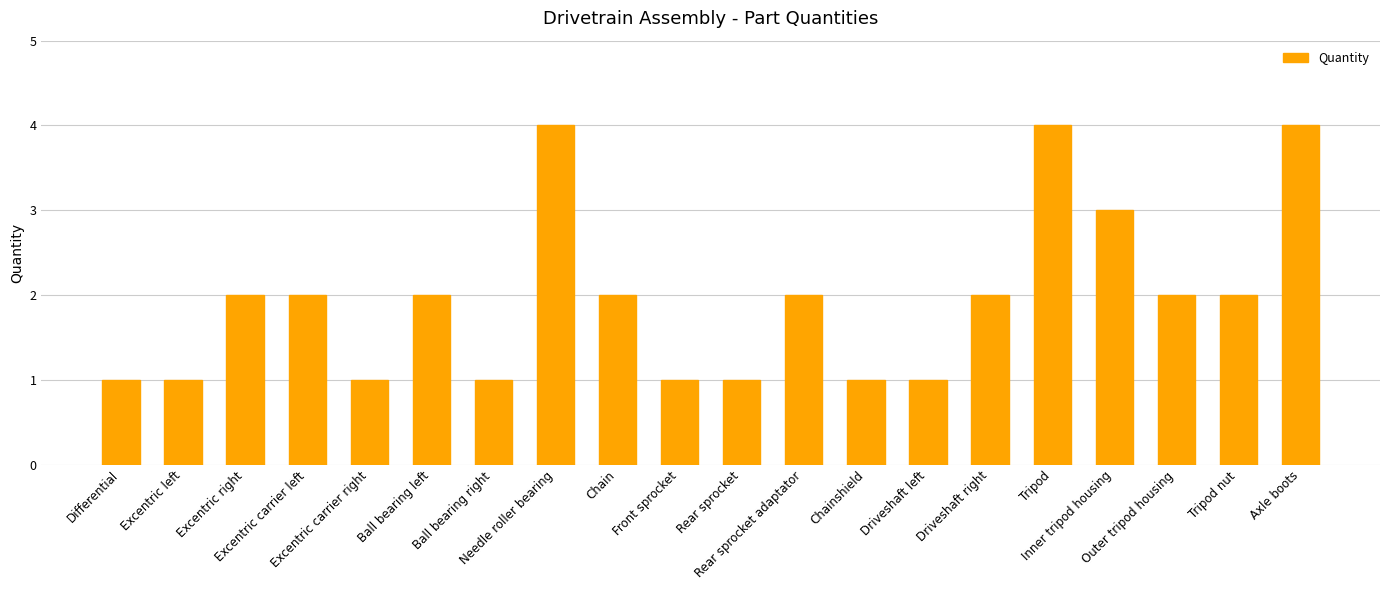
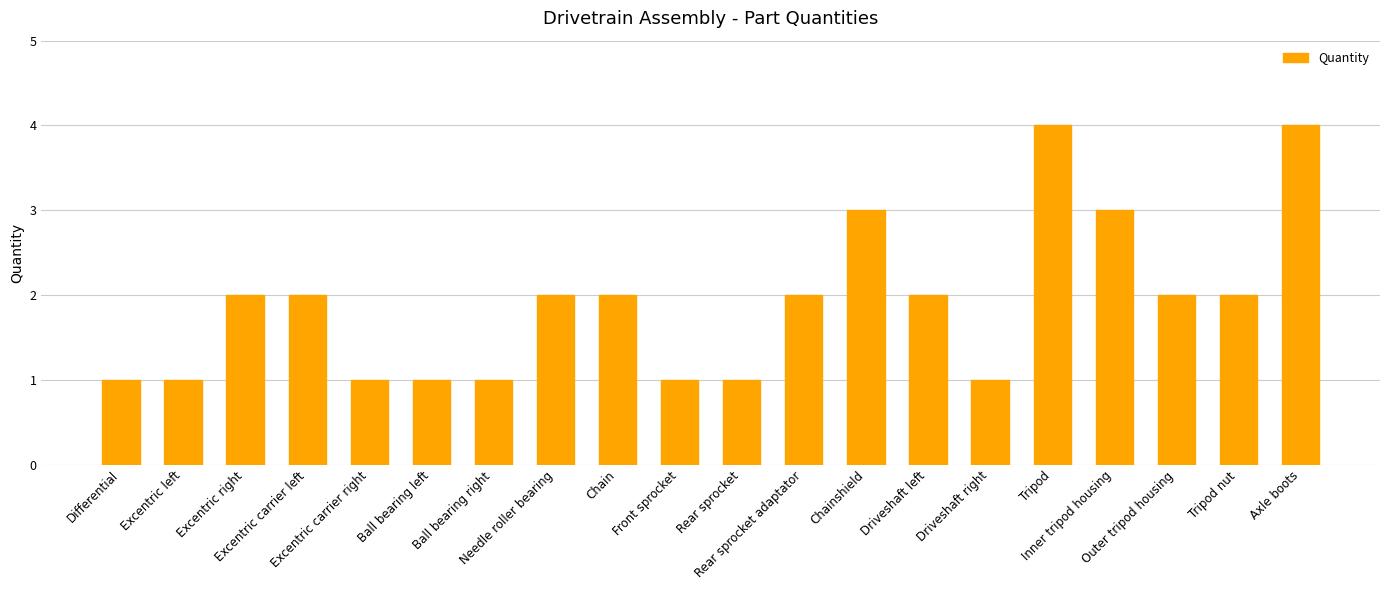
  {
    "Differential": 1,
    "Excentric left": 1,
    "Excentric right": 2,
    "Excentric carrier left": 2,
    "Excentric carrier right": 1,
-   "Ball bearing left": 2,
+   "Ball bearing left": 1,
    "Ball bearing right": 1,
-   "Needle roller bearing": 4,
+   "Needle roller bearing": 2,
    "Chain": 2,
    "Front sprocket": 1,
    "Rear sprocket": 1,
    "Rear sprocket adaptator": 2,
-   "Chainshield": 1,
-   "Driveshaft left": 1,
-   "Driveshaft right": 2,
+   "Chainshield": 3,
+   "Driveshaft left": 2,
+   "Driveshaft right": 1,
    "Tripod": 4,
    "Inner tripod housing": 3,
    "Outer tripod housing": 2,
    "Tripod nut": 2,
    "Axle boots": 4
  }
